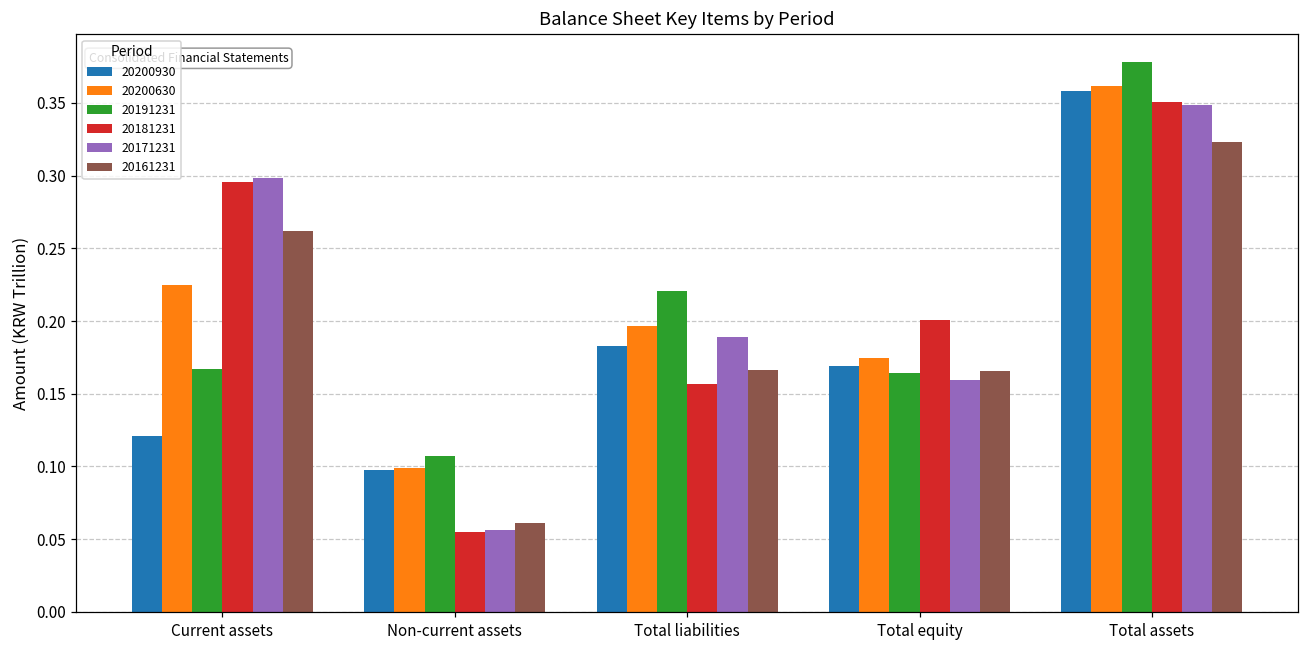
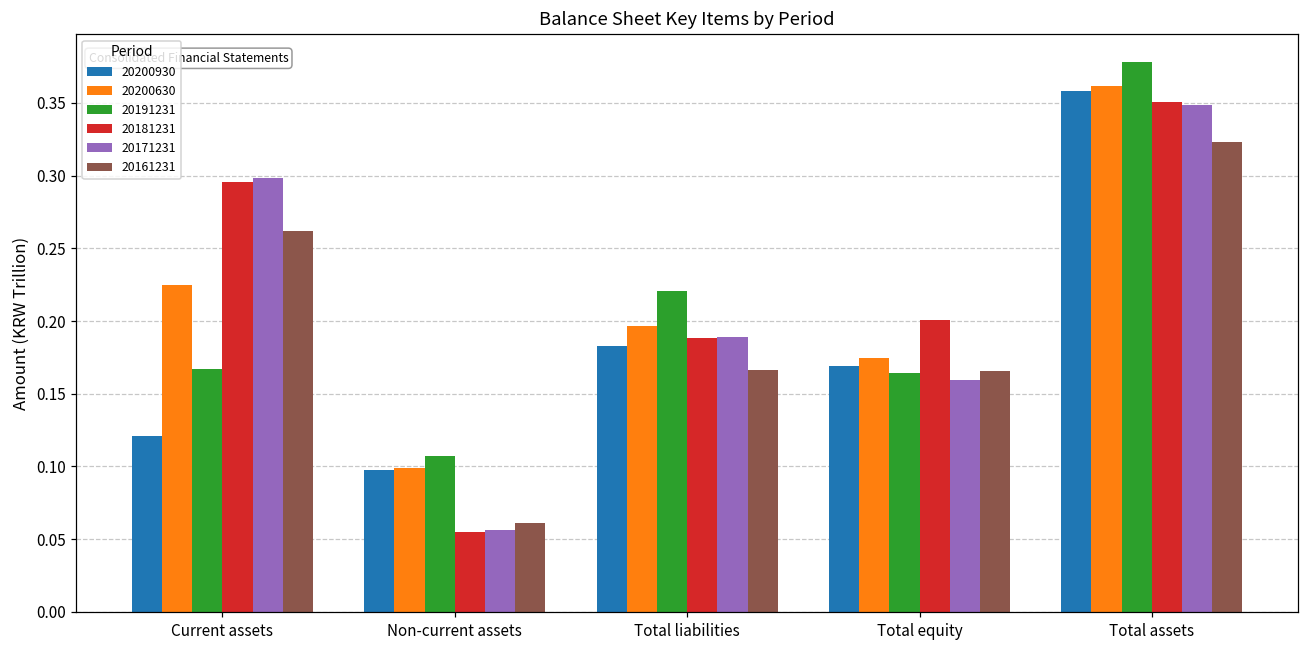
  {
    "20200930": {
      "Current assets": 0.121,
      "Non-current assets": 0.097,
      "Total liabilities": 0.183,
      "Total equity": 0.169,
      "Total assets": 0.358
    },
    "20200630": {
      "Current assets": 0.225,
      "Non-current assets": 0.099,
      "Total liabilities": 0.196,
      "Total equity": 0.174,
      "Total assets": 0.362
    },
    "20191231": {
      "Current assets": 0.167,
      "Non-current assets": 0.107,
      "Total liabilities": 0.221,
      "Total equity": 0.164,
      "Total assets": 0.378
    },
    "20181231": {
      "Current assets": 0.295,
      "Non-current assets": 0.055,
-     "Total liabilities": 0.157,
+     "Total liabilities": 0.189,
      "Total equity": 0.201,
      "Total assets": 0.350
    },
    "20171231": {
      "Current assets": 0.298,
      "Non-current assets": 0.057,
      "Total liabilities": 0.189,
      "Total equity": 0.160,
      "Total assets": 0.348
    },
    "20161231": {
      "Current assets": 0.262,
      "Non-current assets": 0.061,
      "Total liabilities": 0.167,
      "Total equity": 0.165,
      "Total assets": 0.323
    }
  }
